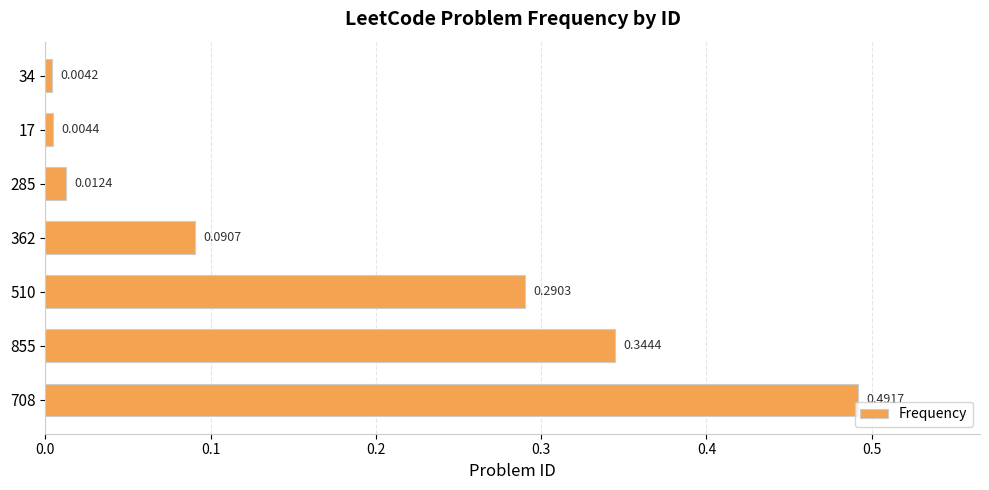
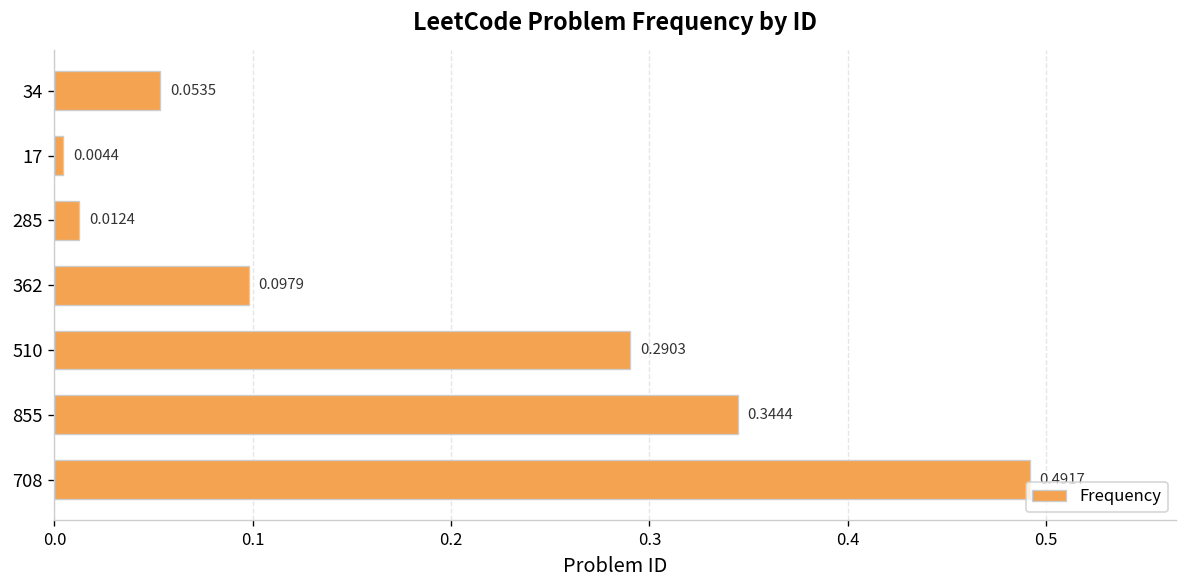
  {
-   "34": 0.0042,
+   "34": 0.0535,
    "17": 0.0044,
    "285": 0.0124,
-   "362": 0.0907,
+   "362": 0.0979,
    "510": 0.2903,
    "855": 0.3444
  }
